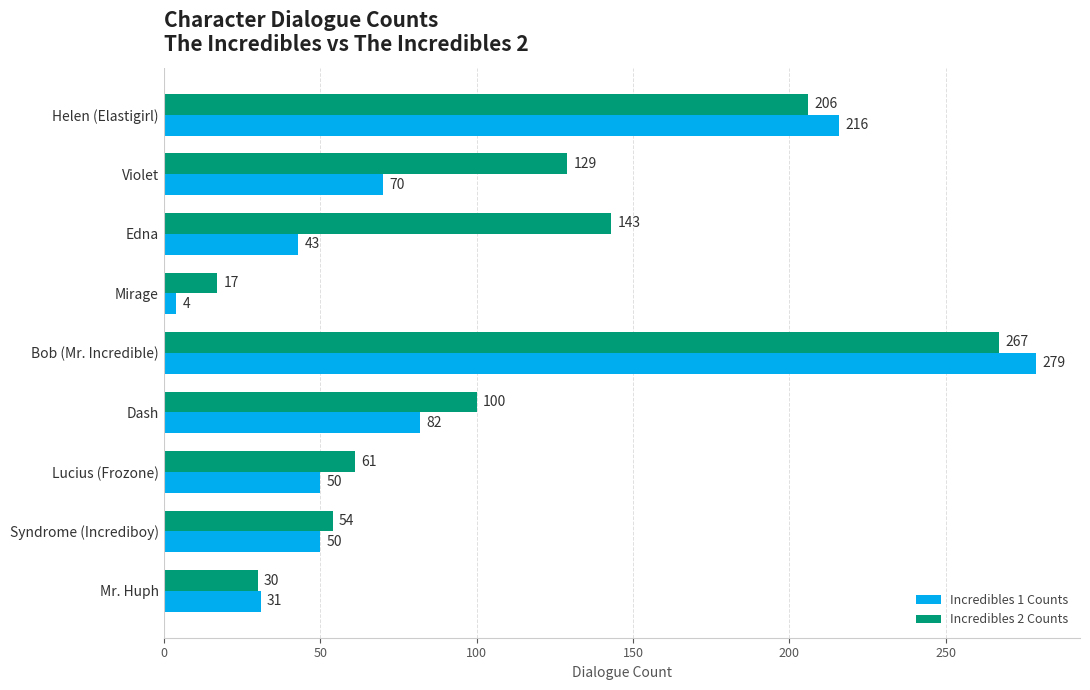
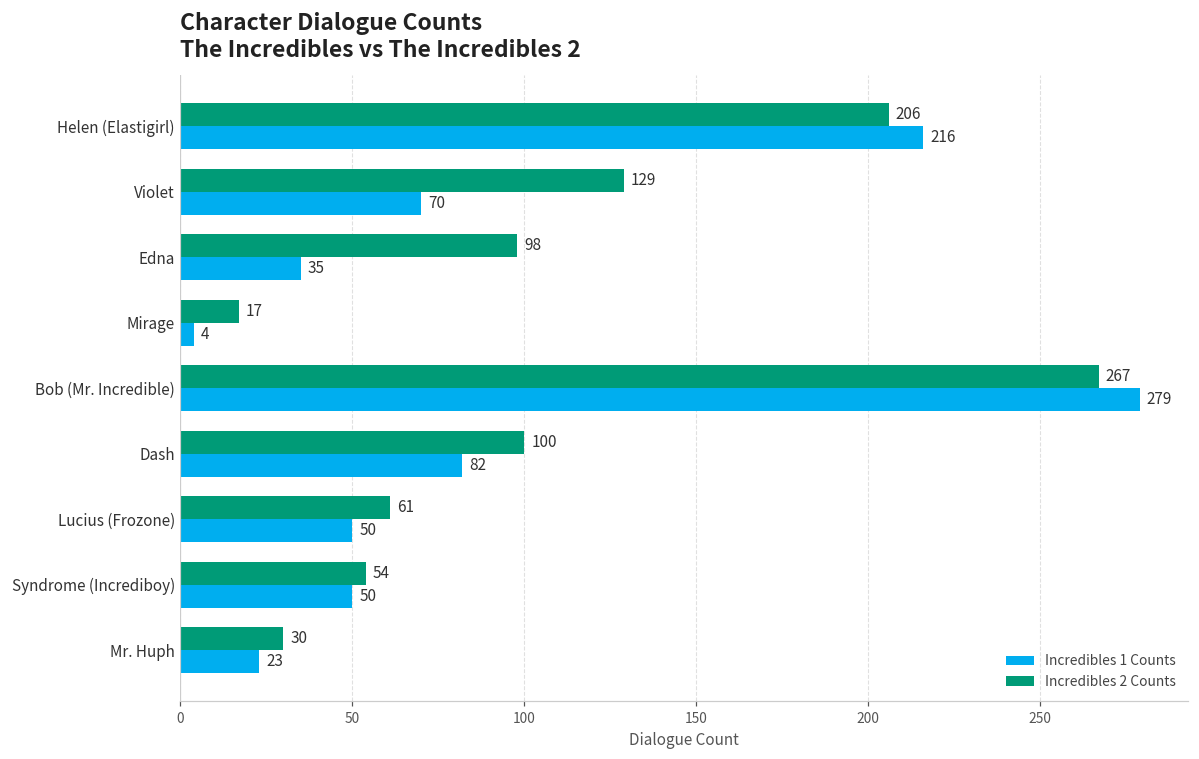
  {
    "Incredibles 1 Counts": {
      "Helen (Elastigirl)": 216,
      "Violet": 70,
-     "Edna": 43,
+     "Edna": 35,
      "Mirage": 4,
      "Bob (Mr. Incredible)": 279,
      "Dash": 82,
      "Lucius (Frozone)": 50,
      "Syndrome (Incrediboy)": 50,
-     "Mr. Huph": 31
+     "Mr. Huph": 23
    },
    "Incredibles 2 Counts": {
      "Helen (Elastigirl)": 206,
      "Violet": 129,
-     "Edna": 143,
+     "Edna": 98,
      "Mirage": 17,
      "Bob (Mr. Incredible)": 267,
      "Dash": 100,
      "Lucius (Frozone)": 61,
      "Syndrome (Incrediboy)": 54,
      "Mr. Huph": 30
    }
  }
